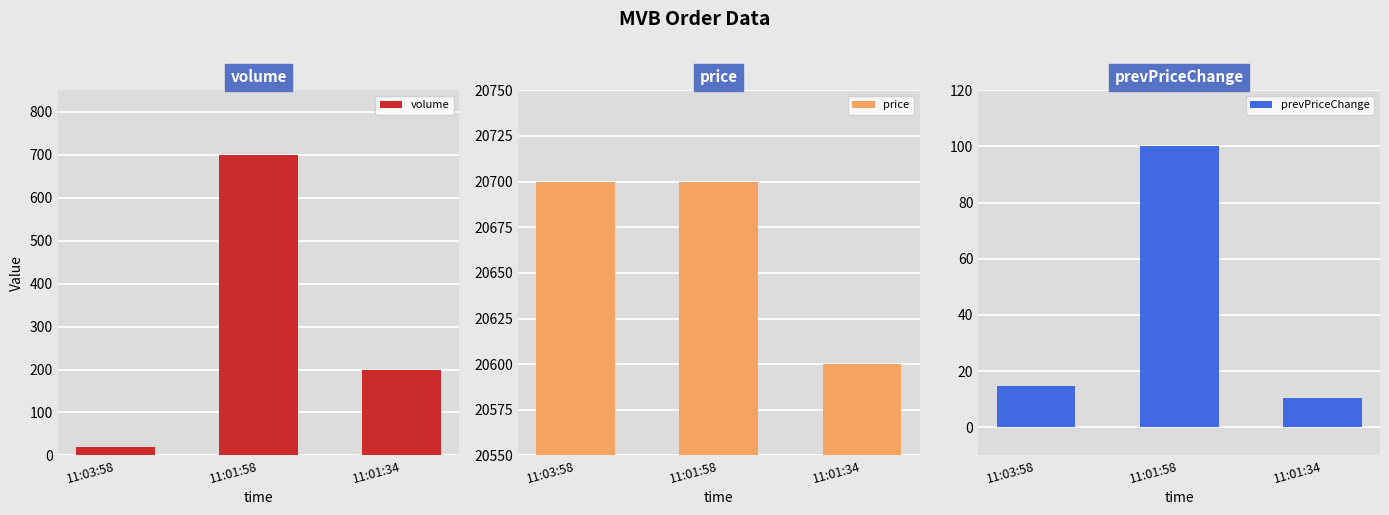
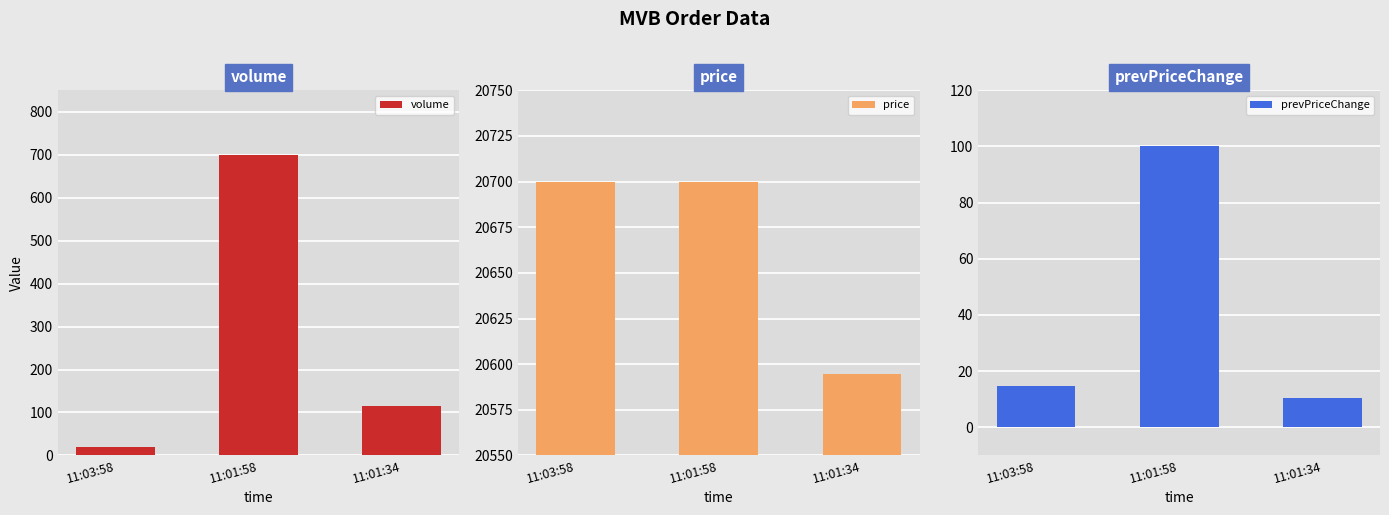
  {
    "volume": {
      "11:03:58": 20,
      "11:01:58": 700,
-     "11:01:34": 200
+     "11:01:34": 110
    },
    "price": {
      "11:03:58": 20700,
      "11:01:58": 20700,
-     "11:01:34": 20600
+     "11:01:34": 20595
    },
    "prevPriceChange": {
      "11:03:58": 15,
      "11:01:58": 100,
      "11:01:34": 10
    }
  }
